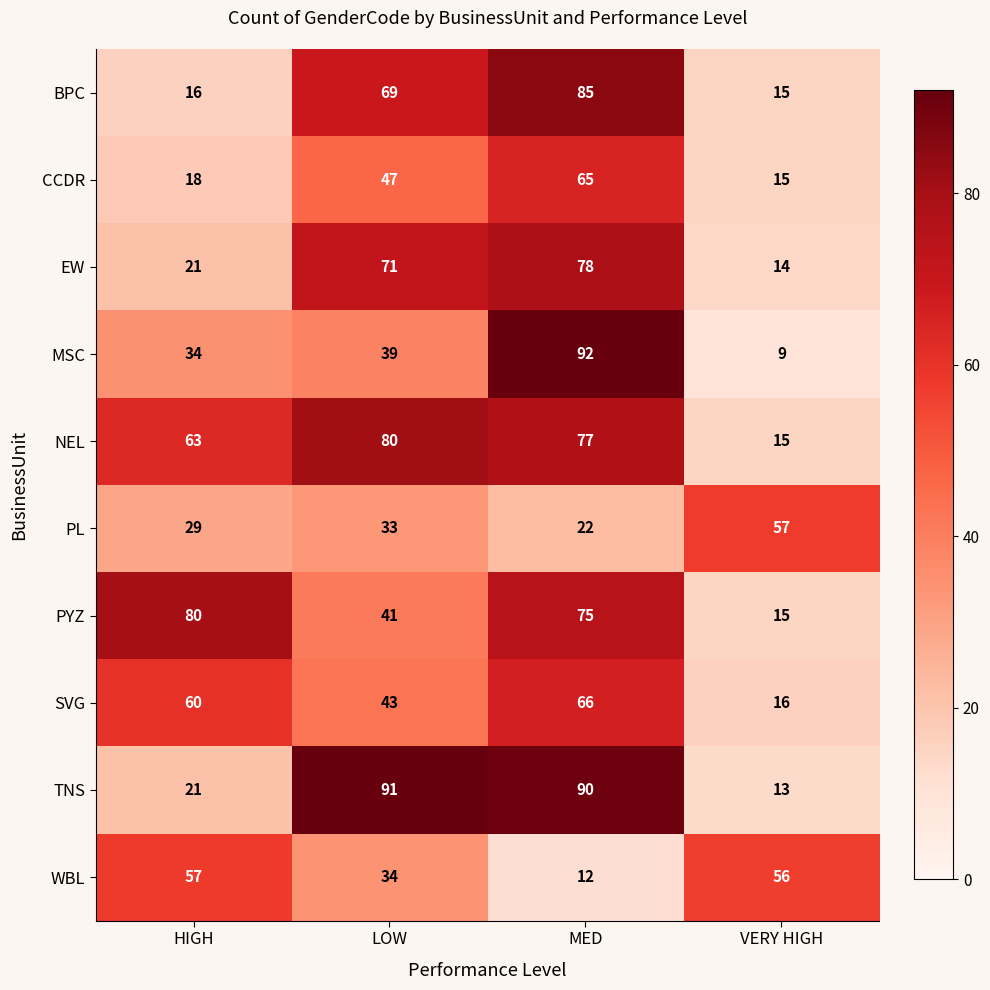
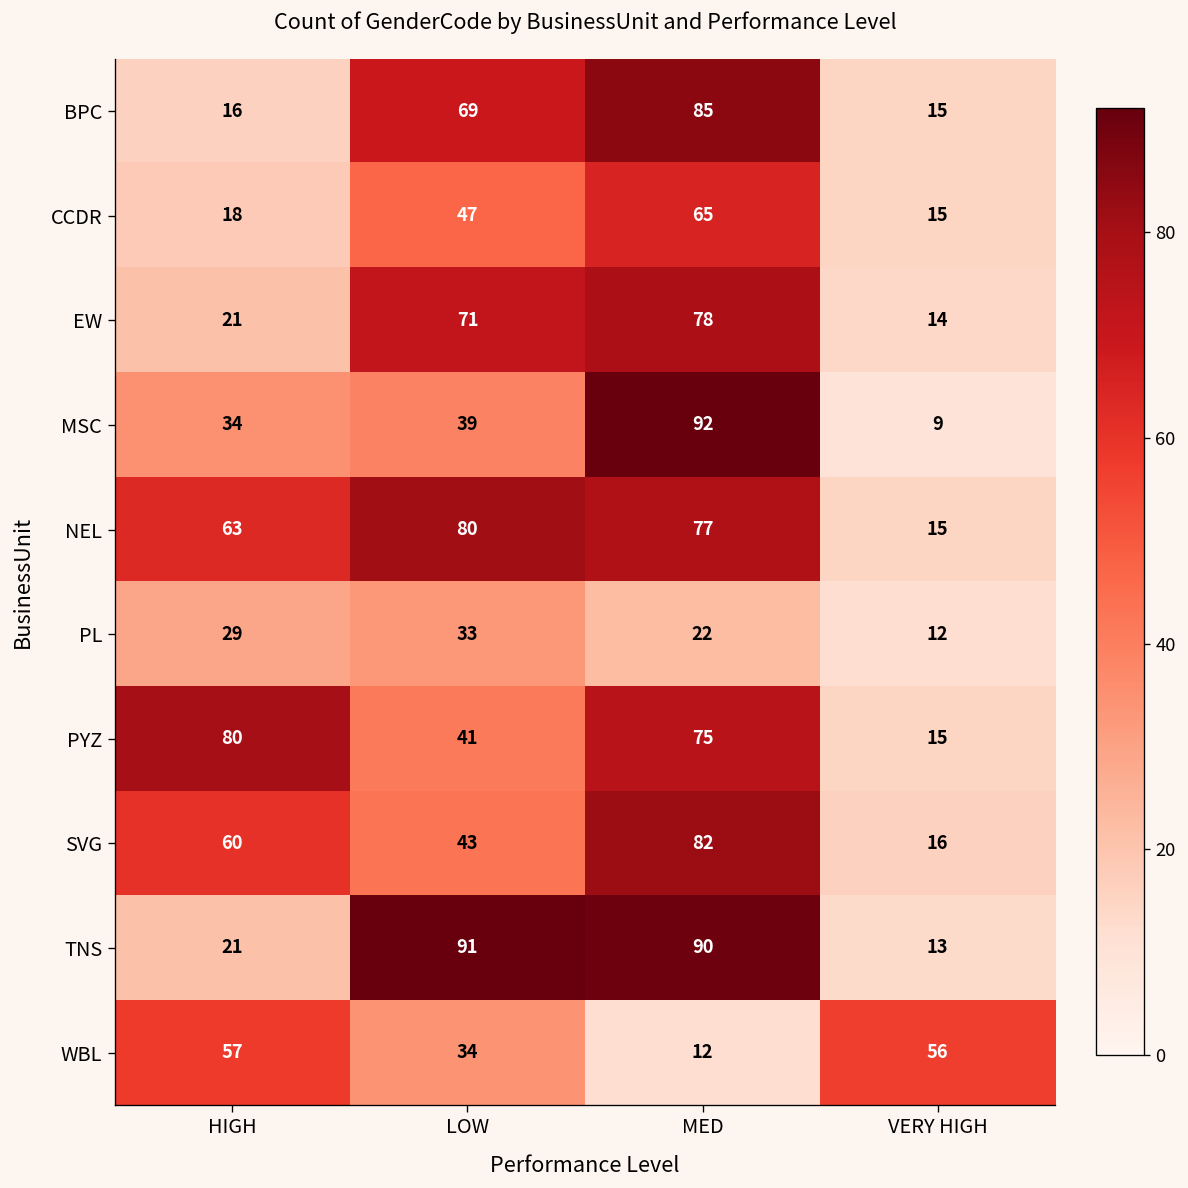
  {
    "BPC": {
      "HIGH": 16,
      "LOW": 69,
      "MED": 85,
      "VERY HIGH": 15
    },
    "CCDR": {
      "HIGH": 18,
      "LOW": 47,
      "MED": 65,
      "VERY HIGH": 15
    },
    "EW": {
      "HIGH": 21,
      "LOW": 71,
      "MED": 78,
      "VERY HIGH": 14
    },
    "MSC": {
      "HIGH": 34,
      "LOW": 39,
      "MED": 92,
      "VERY HIGH": 9
    },
    "NEL": {
      "HIGH": 63,
      "LOW": 80,
      "MED": 77,
      "VERY HIGH": 15
    },
    "PL": {
      "HIGH": 29,
      "LOW": 33,
      "MED": 22,
-     "VERY HIGH": 57
+     "VERY HIGH": 12
    },
    "PYZ": {
      "HIGH": 80,
      "LOW": 41,
      "MED": 75,
      "VERY HIGH": 15
    },
    "SVG": {
      "HIGH": 60,
      "LOW": 43,
-     "MED": 66,
+     "MED": 82,
      "VERY HIGH": 16
    },
    "TNS": {
      "HIGH": 21,
      "LOW": 91,
      "MED": 90,
      "VERY HIGH": 13
    },
    "WBL": {
      "HIGH": 57,
      "LOW": 34,
      "MED": 12,
      "VERY HIGH": 56
    }
  }
